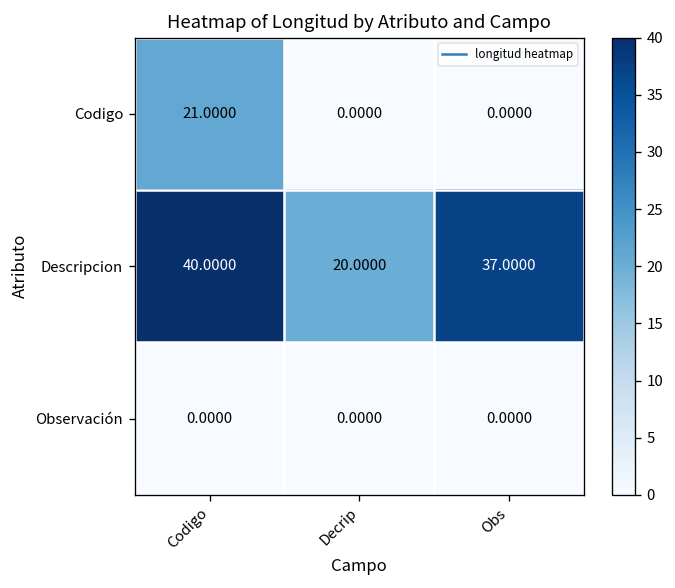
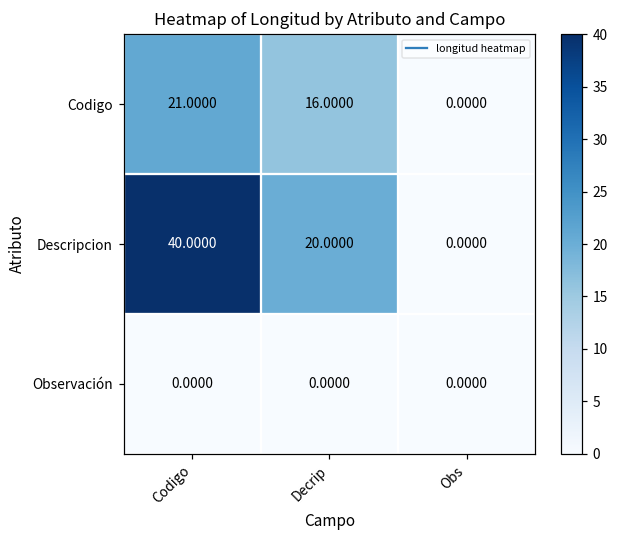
  {
    "Codigo": {
      "Codigo": 21.0000,
-     "Decrip": 0.0000,
+     "Decrip": 16.0000,
      "Obs": 0.0000
    },
    "Descripcion": {
      "Codigo": 40.0000,
      "Decrip": 20.0000,
-     "Obs": 37.0000
+     "Obs": 0.0000
    },
    "Observación": {
      "Codigo": 0.0000,
      "Decrip": 0.0000,
      "Obs": 0.0000
    }
  }
